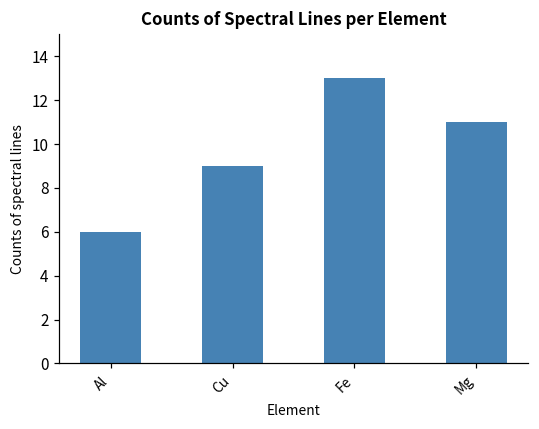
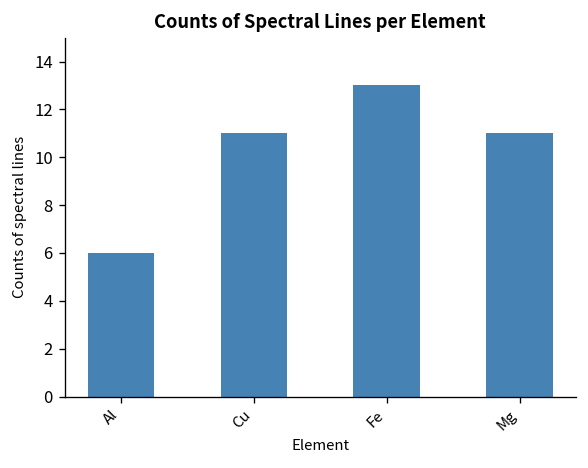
  {
    "Al": 6,
-   "Cu": 9,
+   "Cu": 11,
    "Fe": 13,
    "Mg": 11
  }
